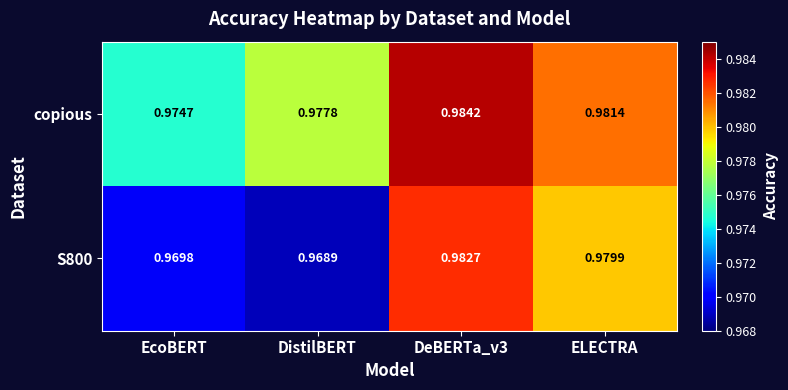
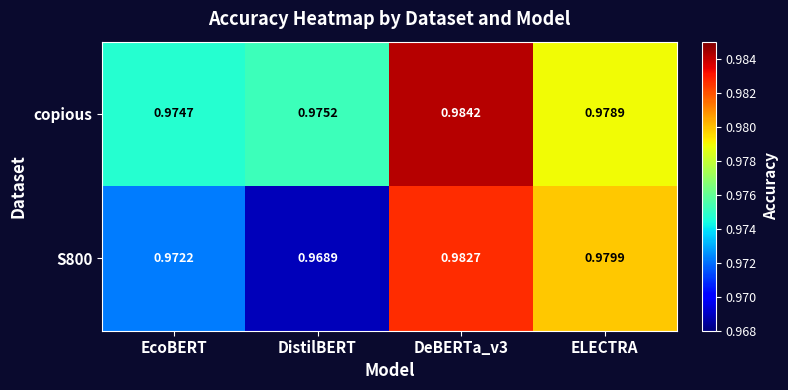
  {
    "copious": {
      "EcoBERT": 0.9747,
-     "DistilBERT": 0.9778,
+     "DistilBERT": 0.9752,
      "DeBERTa_v3": 0.9842,
-     "ELECTRA": 0.9814
+     "ELECTRA": 0.9789
    },
    "S800": {
-     "EcoBERT": 0.9698,
+     "EcoBERT": 0.9722,
      "DistilBERT": 0.9689,
      "DeBERTa_v3": 0.9827,
      "ELECTRA": 0.9799
    }
  }
